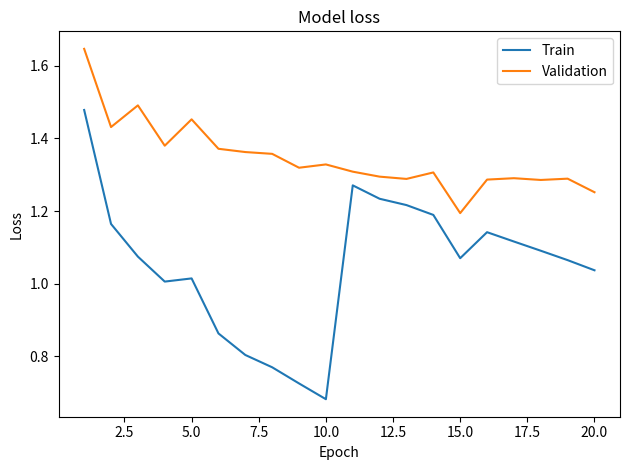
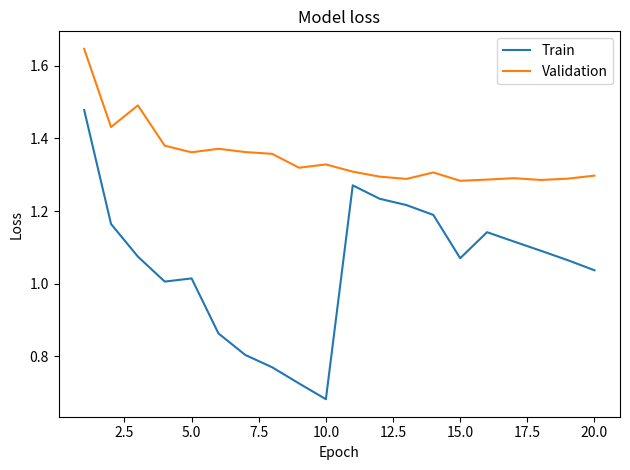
  {
    "Train": {
      "5.0": 1.01,
      "10.0": 0.68,
      "15.0": 1.07,
      "20.0": 1.04
    },
    "Validation": {
-     "5.0": 1.45,
+     "5.0": 1.36,
      "10.0": 1.33,
-     "15.0": 1.19,
-     "20.0": 1.25
+     "15.0": 1.28,
+     "20.0": 1.30
    }
  }
